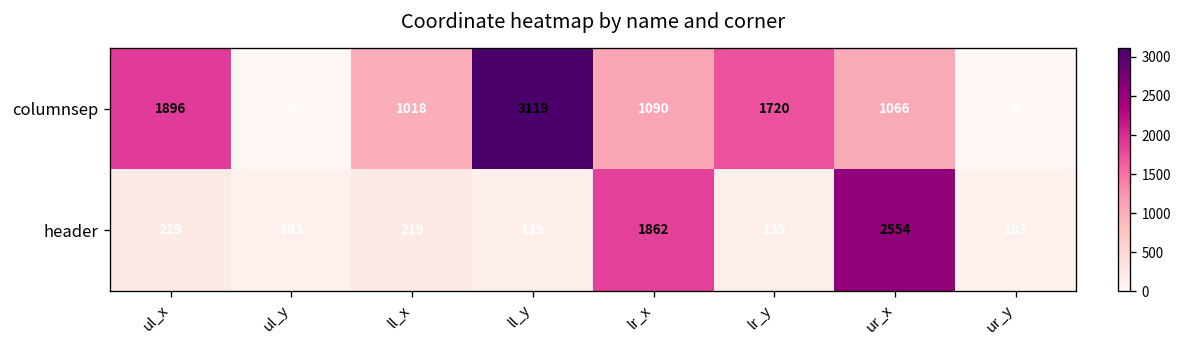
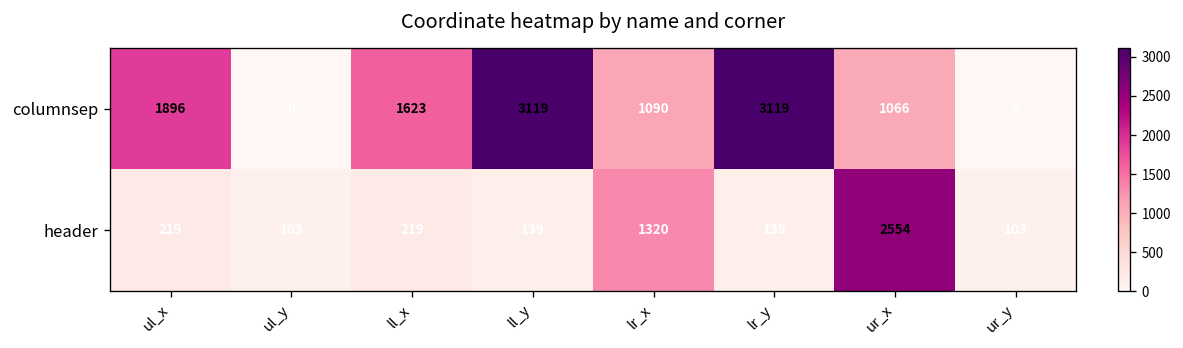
  {
    "columnsep": {
      "ul_x": 1896,
-     "ll_x": 1018,
+     "ll_x": 1623,
      "ll_y": 3119,
      "lr_x": 1090,
-     "lr_y": 1720,
+     "lr_y": 3119,
      "ur_x": 1066
    },
    "header": {
-     "lr_x": 1862,
+     "lr_x": 1320,
      "ur_x": 2554
    }
  }
